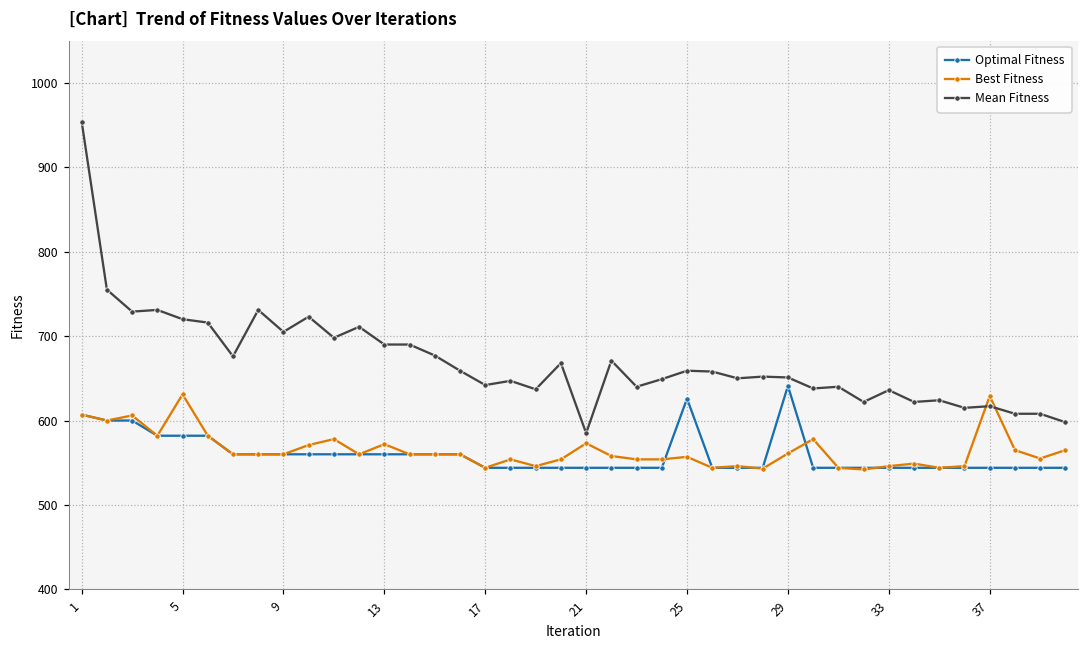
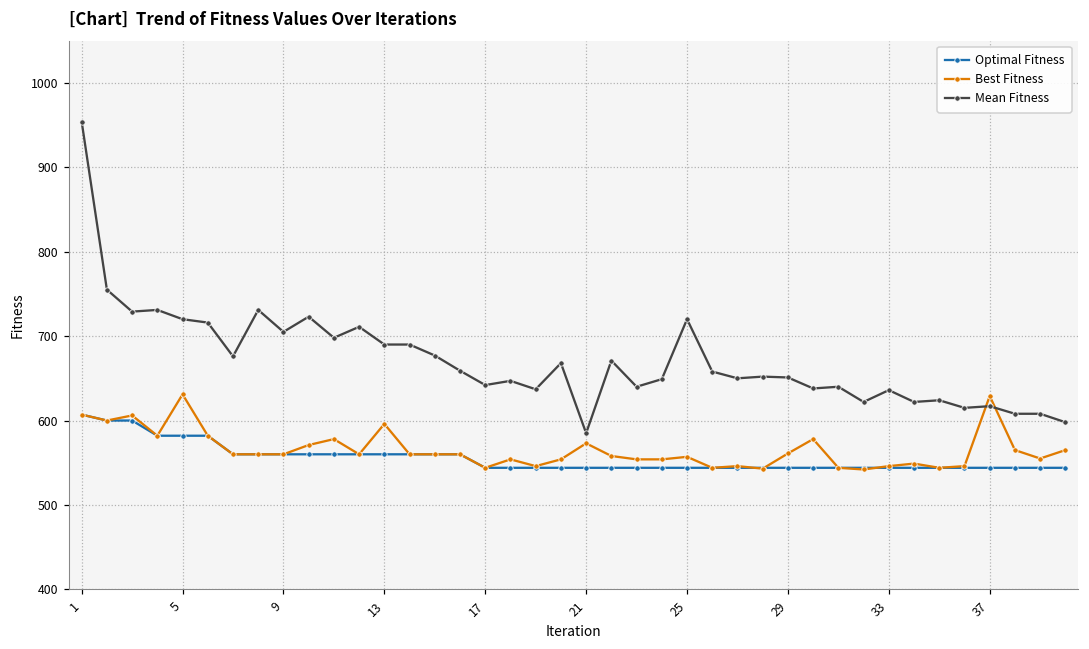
  {
    "Optimal Fitness": {
      "5": 580,
      "13": 560,
      "21": 540,
-     "25": 630,
-     "29": 640,
+     "25": 540,
+     "29": 540,
      "37": 540
    },
    "Best Fitness": {
      "5": 630,
-     "13": 570,
+     "13": 600,
      "21": 570,
      "25": 560,
      "29": 560,
      "37": 630
    },
    "Mean Fitness": {
      "1": 950,
      "5": 720,
      "9": 710,
      "13": 690,
      "17": 640,
      "21": 590,
-     "25": 660,
+     "25": 720,
      "29": 650,
      "33": 640,
      "37": 620
    }
  }
